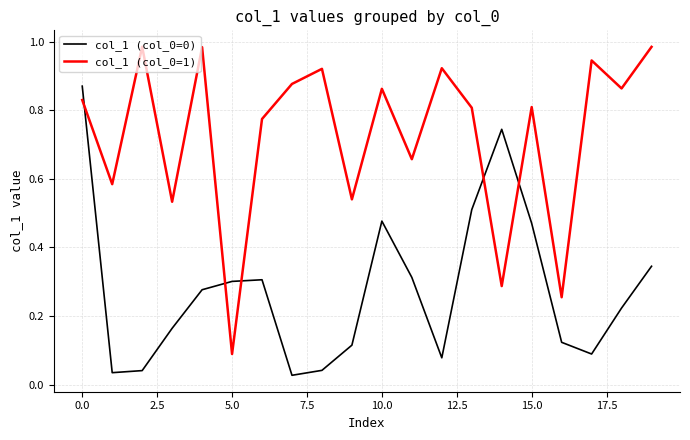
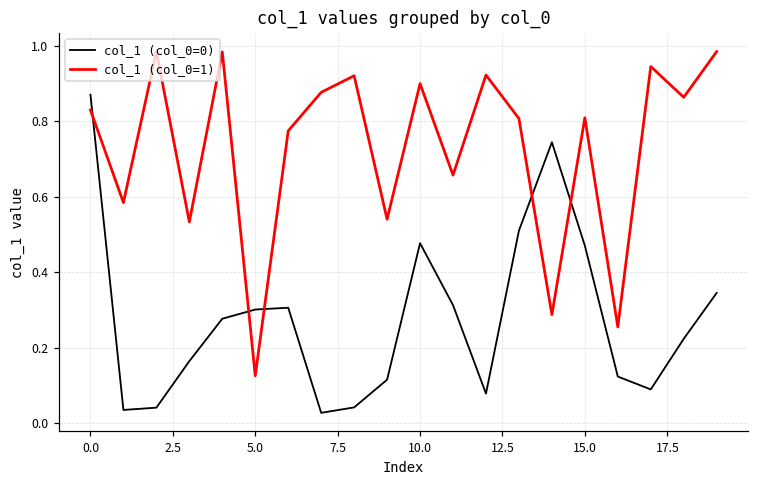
  {
    "col_1 (col_0=0)": {
      "0.0": 0.87,
      "5.0": 0.30,
      "10.0": 0.48,
      "15.0": 0.47
    },
    "col_1 (col_0=1)": {
      "0.0": 0.83,
-     "5.0": 0.09,
-     "10.0": 0.86,
+     "5.0": 0.13,
+     "10.0": 0.90,
      "15.0": 0.81
    }
  }
